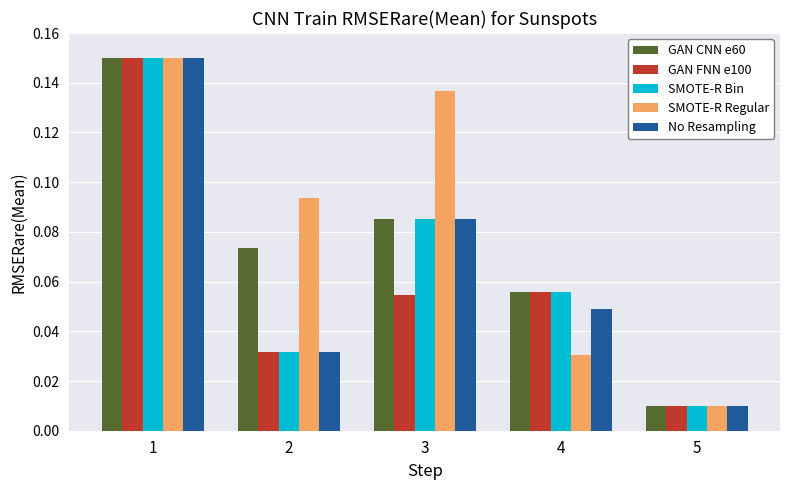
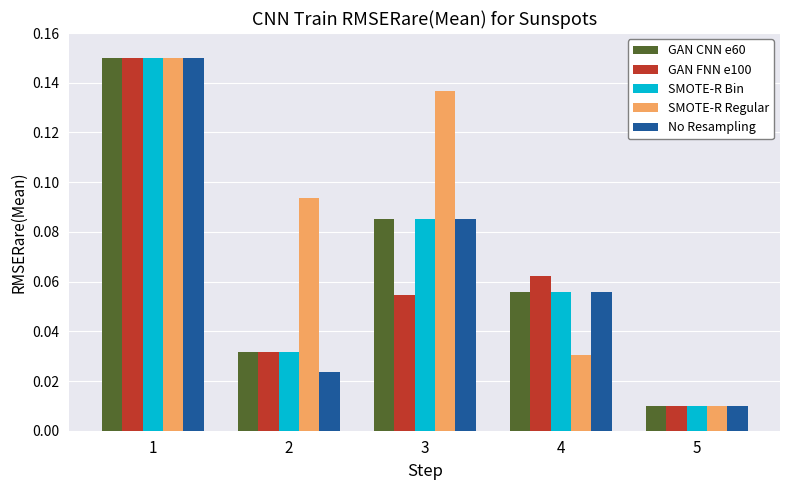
  {
    "GAN CNN e60": {
      "1": 0.150,
-     "2": 0.073,
+     "2": 0.032,
      "3": 0.085,
      "4": 0.056,
      "5": 0.010
    },
    "GAN FNN e100": {
      "1": 0.150,
      "2": 0.032,
      "3": 0.055,
-     "4": 0.056,
+     "4": 0.062,
      "5": 0.010
    },
    "SMOTE-R Bin": {
      "1": 0.150,
      "2": 0.032,
      "3": 0.085,
      "4": 0.056,
      "5": 0.010
    },
    "SMOTE-R Regular": {
      "1": 0.150,
      "2": 0.093,
      "3": 0.137,
      "4": 0.030,
      "5": 0.010
    },
    "No Resampling": {
      "1": 0.150,
-     "2": 0.032,
+     "2": 0.024,
      "3": 0.085,
-     "4": 0.049,
+     "4": 0.056,
      "5": 0.010
    }
  }
